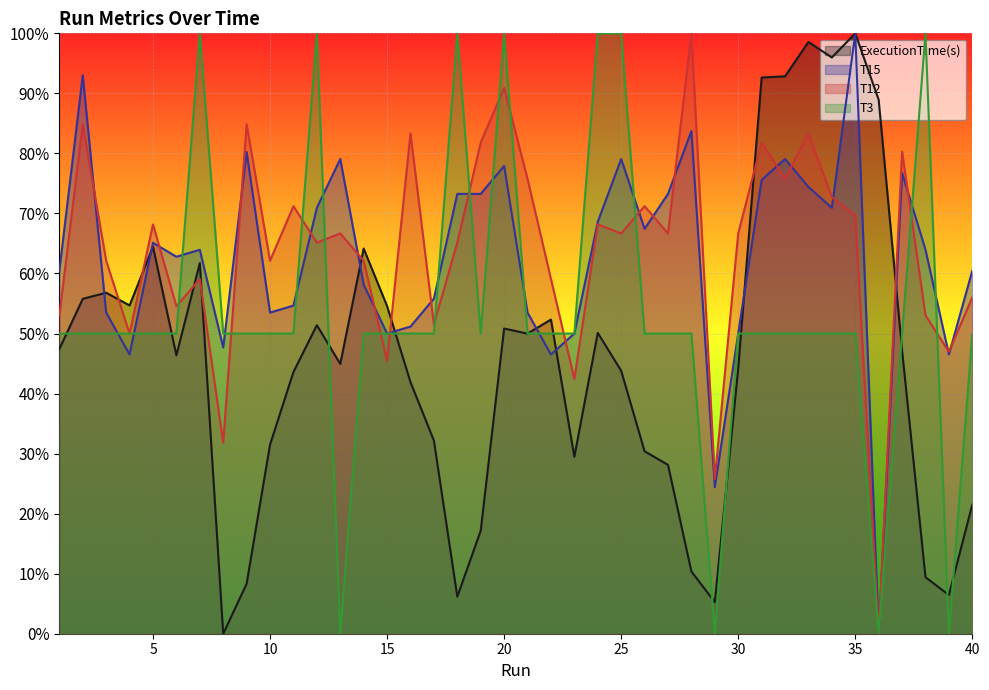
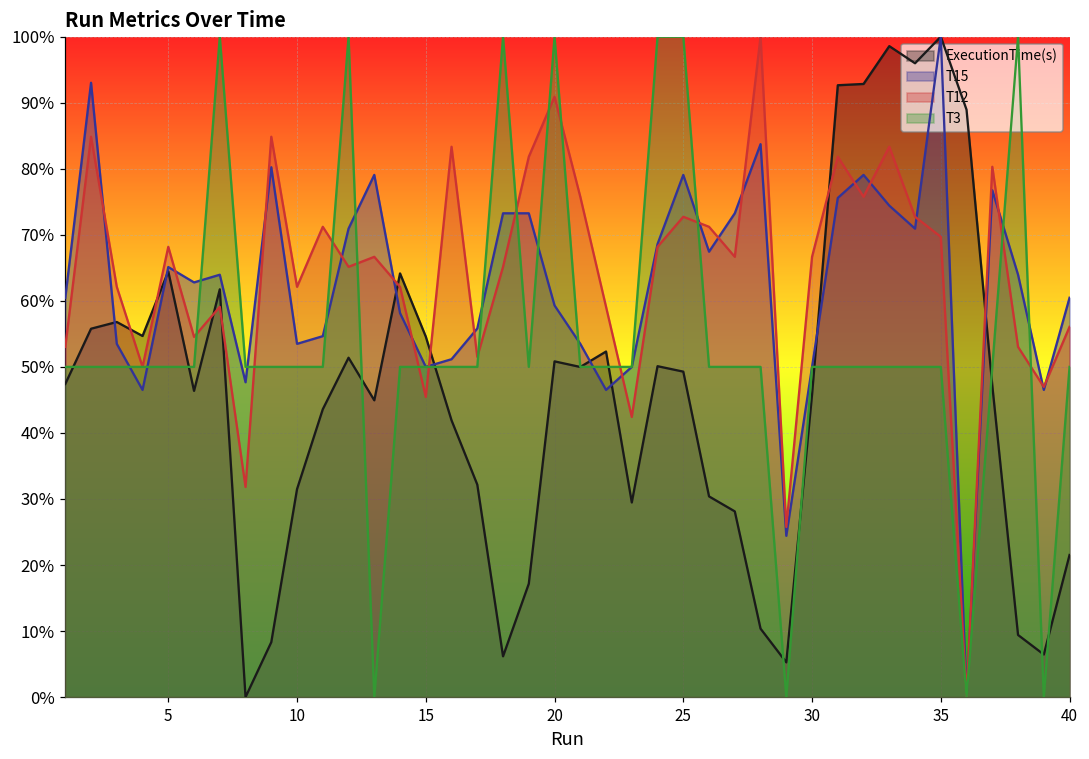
  {
    "ExecutionTime(s)": {
      "5": "64%",
      "10": "31%",
      "15": "55%",
      "20": "51%",
-     "25": "44%",
-     "30": "44%",
+     "25": "49%",
+     "30": "46%",
      "40": "22%"
    },
    "T15": {
      "5": "65%",
      "10": "53%",
-     "20": "78%",
+     "20": "59%",
      "25": "79%",
      "40": "60%"
    },
    "T12": {
      "5": "68%",
      "10": "62%",
      "15": "45%",
      "20": "91%",
-     "25": "67%",
+     "25": "73%",
      "30": "67%",
      "35": "70%",
      "40": "56%"
    },
    "T3": {
      "5": "50%",
      "10": "50%",
      "20": "100%",
      "25": "100%",
      "35": "50%",
      "40": "50%"
    }
  }
